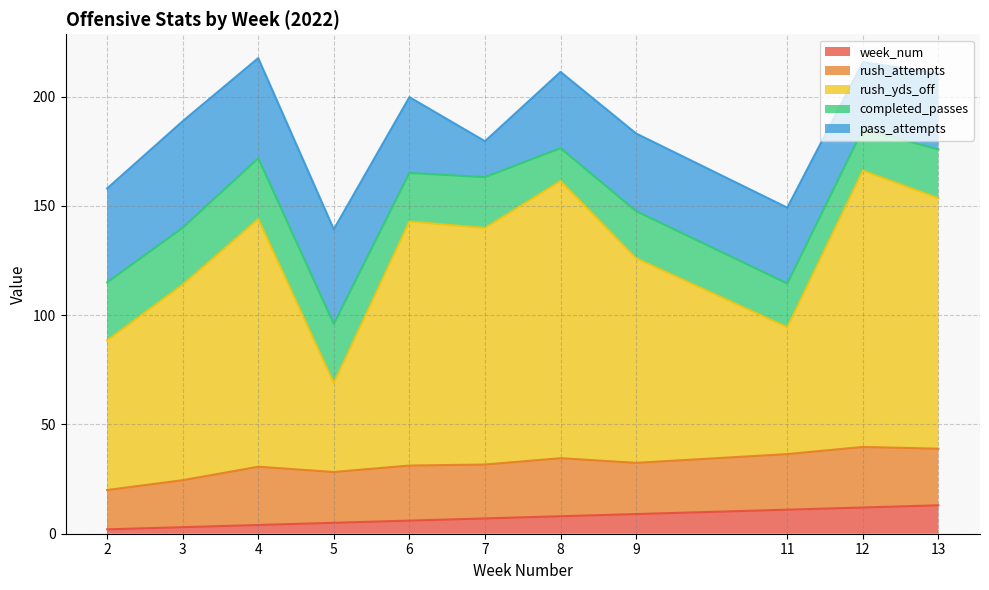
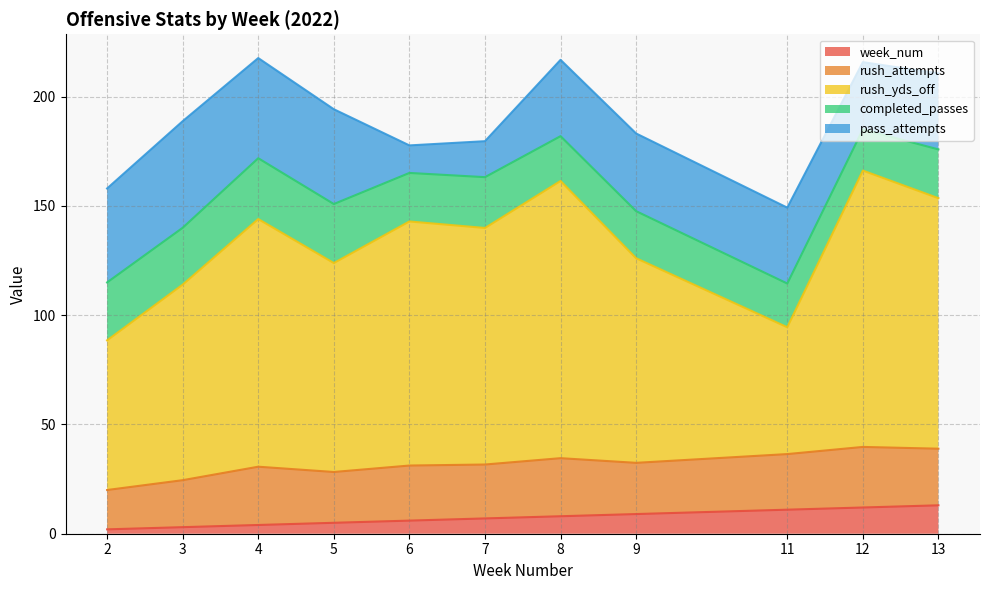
  {
    "rush_yds_off": {
      "2": 69,
      "3": 90,
      "4": 113,
-     "5": 41,
+     "5": 96,
      "6": 112,
      "7": 108,
      "8": 127,
      "9": 94,
      "11": 58,
      "12": 126,
      "13": 115
    },
    "completed_passes": {
      "2": 27,
      "3": 26,
      "4": 28,
      "5": 27,
      "6": 22,
      "7": 23,
-     "8": 15,
+     "8": 21,
      "9": 22,
      "11": 20,
      "13": 22
    },
    "pass_attempts": {
      "2": 43,
      "3": 49,
      "4": 46,
      "5": 43,
-     "6": 35,
+     "6": 13,
      "7": 16,
      "8": 35,
      "9": 36,
      "11": 35
    }
  }
